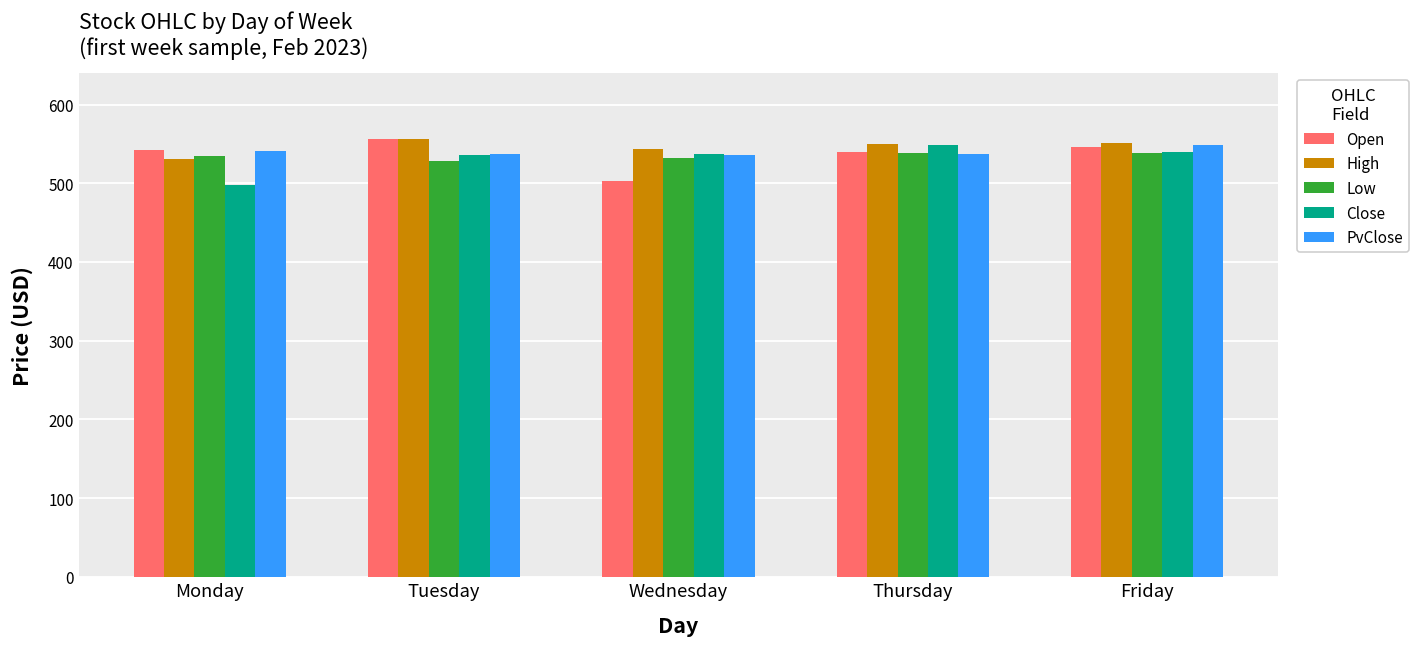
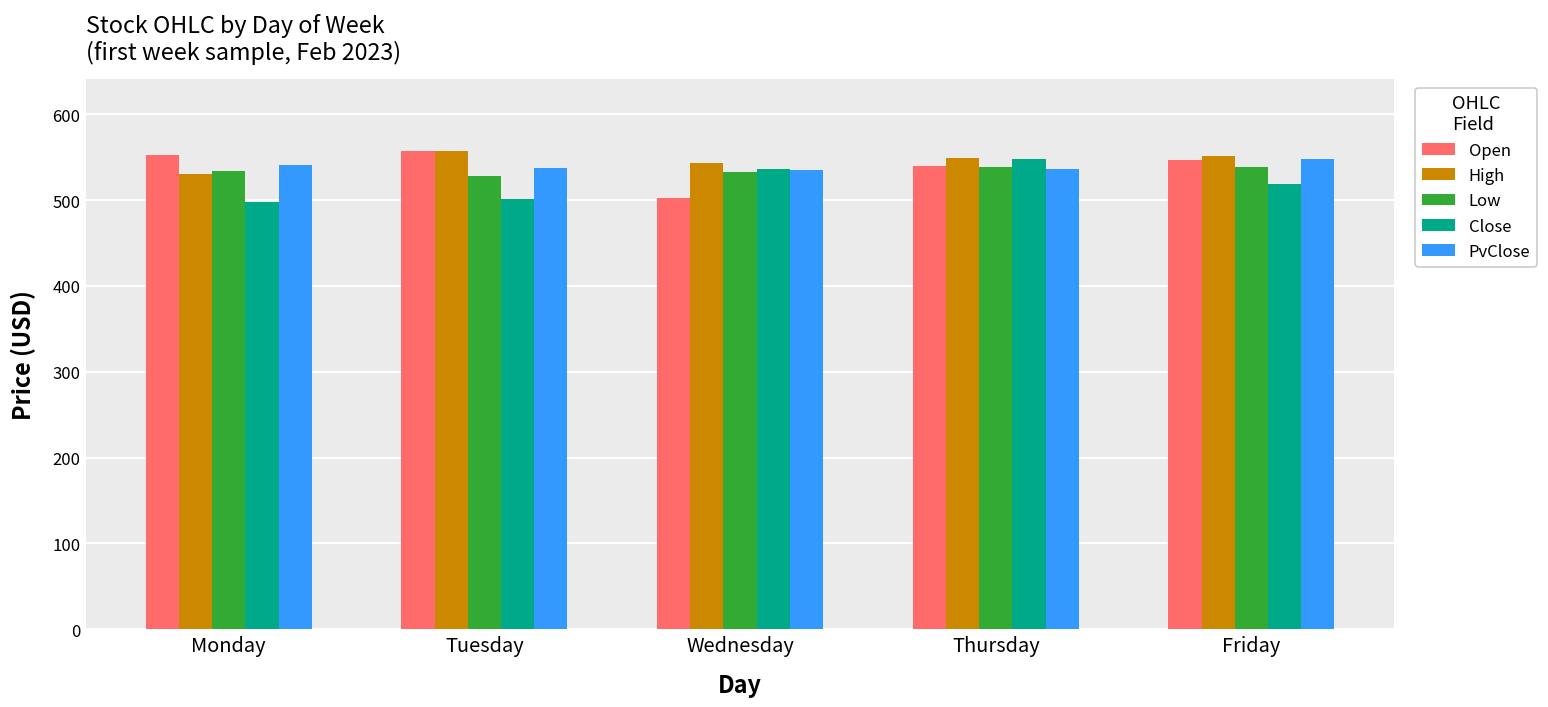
  {
    "Open": {
-     "Monday": 540,
+     "Monday": 550,
      "Tuesday": 560,
      "Wednesday": 500,
      "Thursday": 540,
      "Friday": 550
    },
    "High": {
      "Monday": 530,
      "Tuesday": 560,
      "Wednesday": 540,
      "Thursday": 550,
      "Friday": 550
    },
    "Low": {
      "Monday": 530,
      "Tuesday": 530,
      "Wednesday": 530,
      "Thursday": 540,
      "Friday": 540
    },
    "Close": {
      "Monday": 500,
-     "Tuesday": 540,
+     "Tuesday": 500,
      "Wednesday": 540,
      "Thursday": 550,
-     "Friday": 540
+     "Friday": 520
    },
    "PvClose": {
      "Monday": 540,
      "Tuesday": 540,
      "Wednesday": 540,
      "Thursday": 540,
      "Friday": 550
    }
  }
